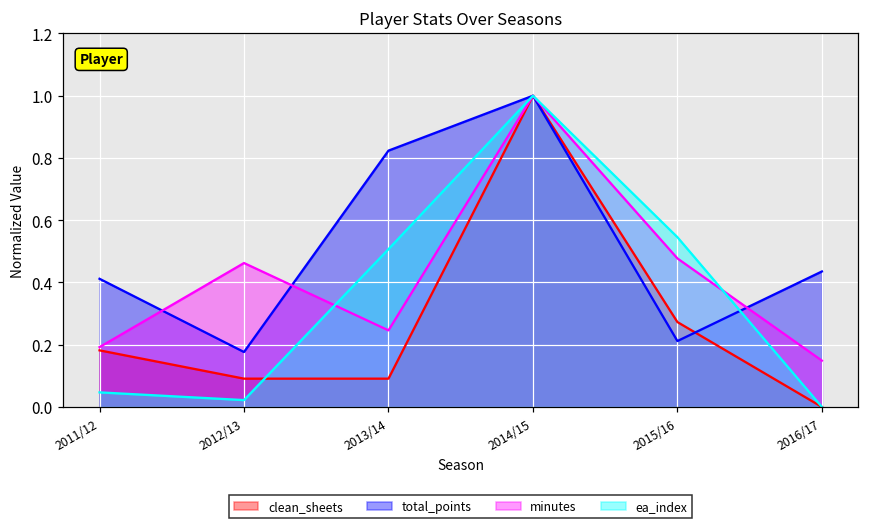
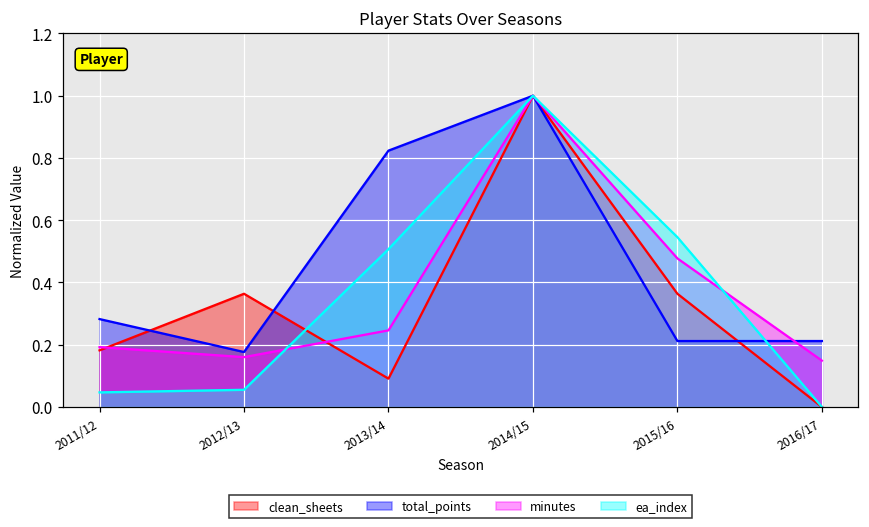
  {
    "clean_sheets": {
      "2011/12": 0.18,
-     "2012/13": 0.09,
+     "2012/13": 0.36,
      "2013/14": 0.09,
-     "2015/16": 0.27
+     "2015/16": 0.36
    },
    "total_points": {
-     "2011/12": 0.41,
+     "2011/12": 0.28,
      "2012/13": 0.18,
      "2013/14": 0.82,
      "2015/16": 0.21,
-     "2016/17": 0.44
+     "2016/17": 0.21
    },
    "minutes": {
      "2011/12": 0.19,
-     "2012/13": 0.46,
+     "2012/13": 0.16,
      "2013/14": 0.25,
      "2015/16": 0.48,
      "2016/17": 0.15
    },
    "ea_index": {
      "2011/12": 0.05,
-     "2012/13": 0.02,
+     "2012/13": 0.06,
      "2013/14": 0.51,
      "2015/16": 0.55
    }
  }
